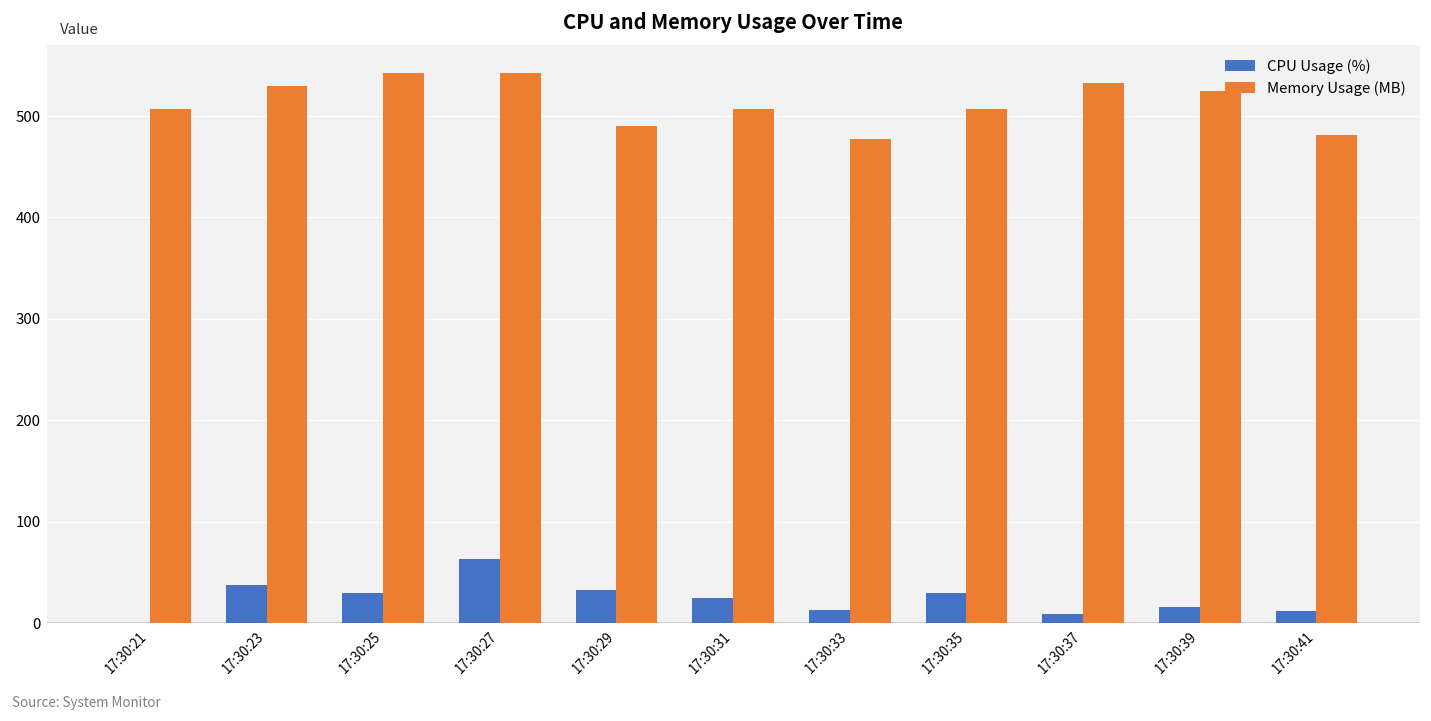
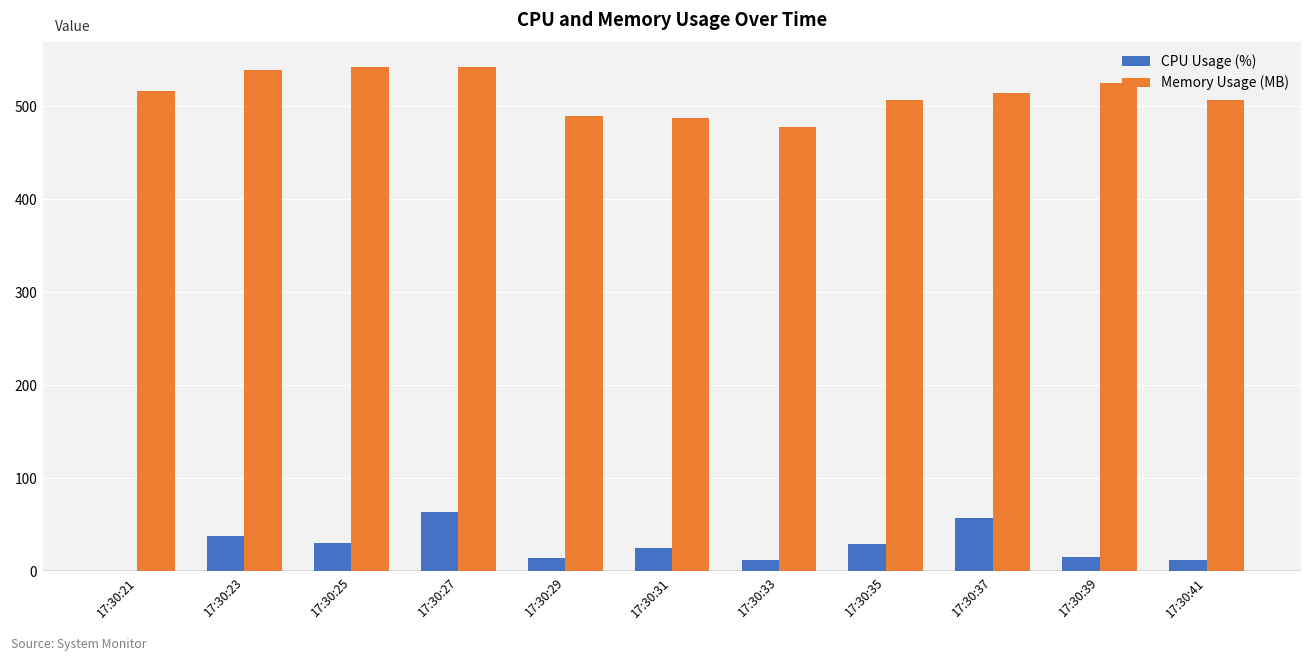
  {
    "CPU Usage (%)": {
      "17:30:21": 0,
      "17:30:23": 40,
      "17:30:25": 30,
      "17:30:27": 60,
-     "17:30:29": 30,
+     "17:30:29": 10,
      "17:30:31": 30,
      "17:30:33": 10,
      "17:30:35": 30,
-     "17:30:37": 10,
+     "17:30:37": 60,
      "17:30:39": 20,
      "17:30:41": 10
    },
    "Memory Usage (MB)": {
-     "17:30:21": 510,
-     "17:30:23": 530,
+     "17:30:21": 520,
+     "17:30:23": 540,
      "17:30:25": 540,
      "17:30:27": 540,
      "17:30:29": 490,
-     "17:30:31": 510,
+     "17:30:31": 490,
      "17:30:33": 480,
      "17:30:35": 510,
-     "17:30:37": 530,
+     "17:30:37": 510,
      "17:30:39": 520,
-     "17:30:41": 480
+     "17:30:41": 510
    }
  }
